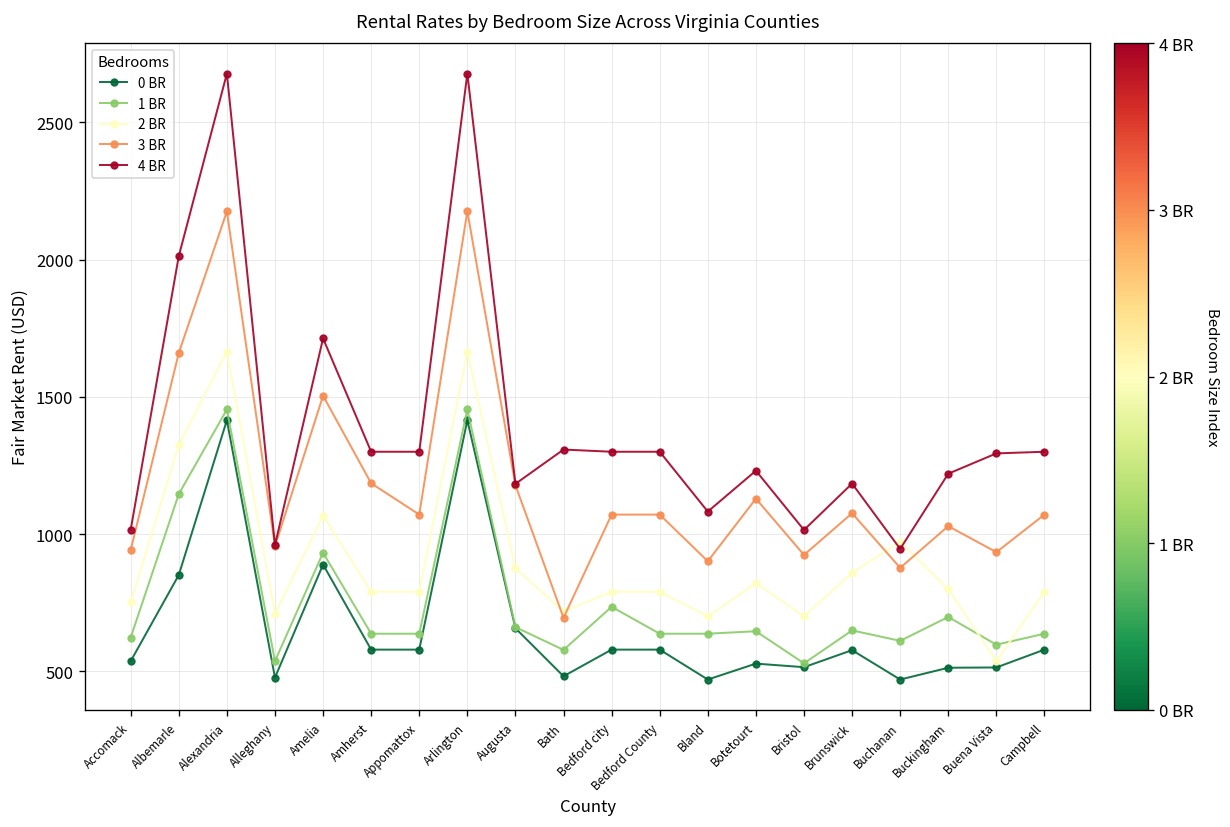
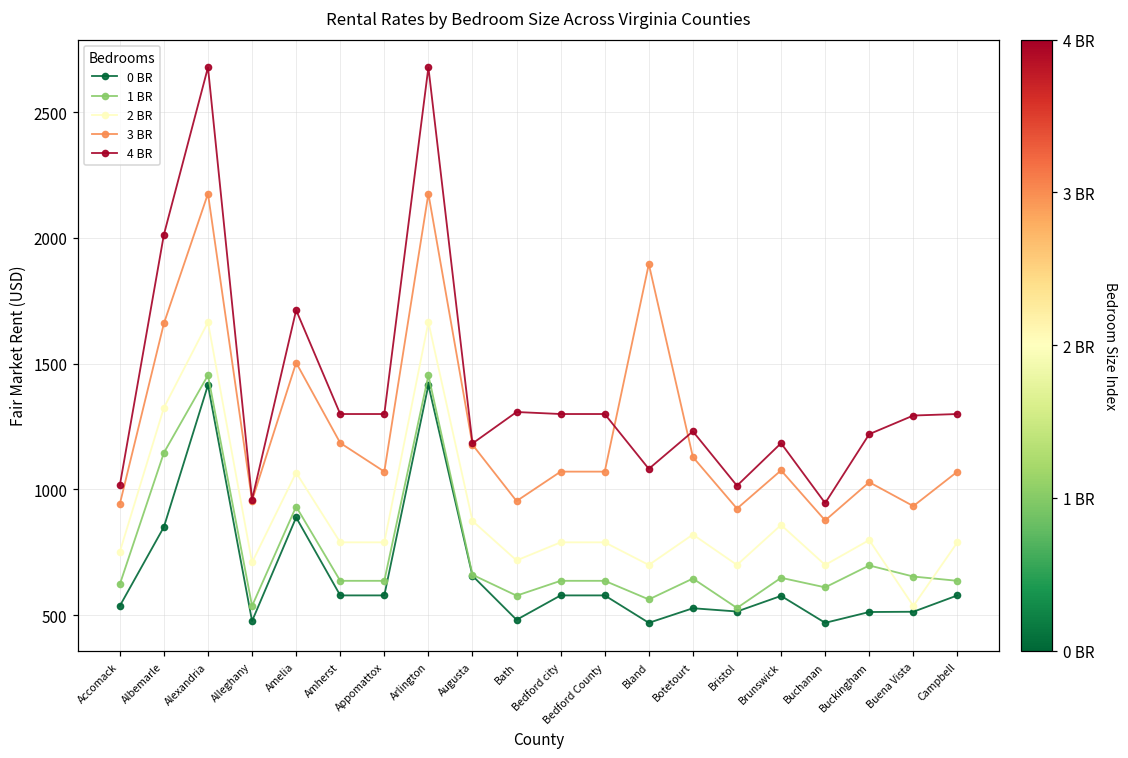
  {
    "0 BR": {
      "Accomack": 540,
      "Albemarle": 850,
      "Alexandria": 1420,
      "Alleghany": 480,
      "Amelia": 890,
      "Amherst": 580,
      "Appomattox": 580,
      "Arlington": 1420,
      "Bath": 480,
      "Bedford city": 580,
      "Bedford County": 580,
      "Bland": 470,
      "Botetourt": 530,
      "Bristol": 520,
      "Brunswick": 580,
      "Buchanan": 470,
      "Buckingham": 510,
      "Buena Vista": 510,
      "Campbell": 580
    },
    "1 BR": {
      "Accomack": 620,
      "Albemarle": 1150,
      "Alexandria": 1450,
      "Alleghany": 540,
      "Amelia": 930,
      "Amherst": 640,
      "Appomattox": 640,
      "Arlington": 1450,
      "Bath": 580,
-     "Bedford city": 740,
+     "Bedford city": 640,
      "Bedford County": 640,
-     "Bland": 640,
+     "Bland": 560,
      "Botetourt": 650,
      "Bristol": 530,
      "Brunswick": 650,
      "Buchanan": 610,
      "Buckingham": 700,
-     "Buena Vista": 600,
+     "Buena Vista": 650,
      "Campbell": 640
    },
    "2 BR": {
      "Accomack": 750,
      "Albemarle": 1330,
      "Alexandria": 1670,
      "Alleghany": 710,
      "Amelia": 1070,
      "Amherst": 790,
      "Appomattox": 790,
      "Arlington": 1670,
      "Augusta": 880,
      "Bath": 720,
      "Bedford city": 790,
      "Bedford County": 790,
      "Bland": 700,
      "Botetourt": 820,
      "Bristol": 700,
      "Brunswick": 860,
-     "Buchanan": 970,
+     "Buchanan": 700,
      "Buckingham": 800,
      "Buena Vista": 540,
      "Campbell": 790
    },
    "3 BR": {
      "Accomack": 940,
      "Albemarle": 1660,
      "Alexandria": 2180,
      "Amelia": 1500,
      "Amherst": 1190,
      "Appomattox": 1070,
      "Arlington": 2180,
-     "Bath": 700,
+     "Bath": 950,
      "Bedford city": 1070,
      "Bedford County": 1070,
-     "Bland": 900,
+     "Bland": 1900,
      "Botetourt": 1130,
      "Bristol": 920,
      "Brunswick": 1080,
      "Buchanan": 880,
      "Buckingham": 1030,
      "Buena Vista": 930,
      "Campbell": 1070
    },
    "4 BR": {
      "Accomack": 1020,
      "Albemarle": 2010,
      "Alexandria": 2680,
      "Amelia": 1710,
      "Amherst": 1300,
      "Appomattox": 1300,
      "Arlington": 2680,
      "Bath": 1310,
      "Bedford city": 1300,
      "Bedford County": 1300,
      "Bland": 1080,
      "Botetourt": 1230,
      "Bristol": 1020,
      "Brunswick": 1180,
      "Buchanan": 950,
      "Buckingham": 1220,
      "Buena Vista": 1290,
      "Campbell": 1300
    }
  }
